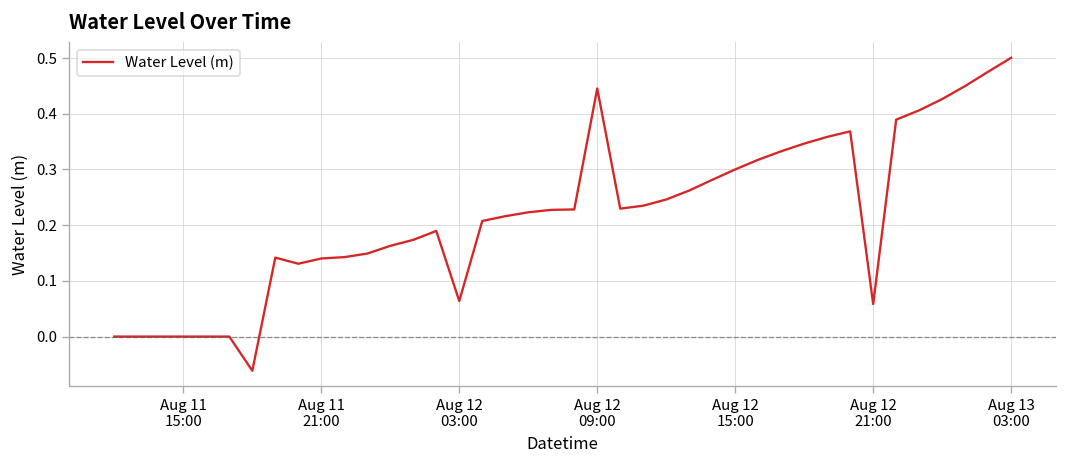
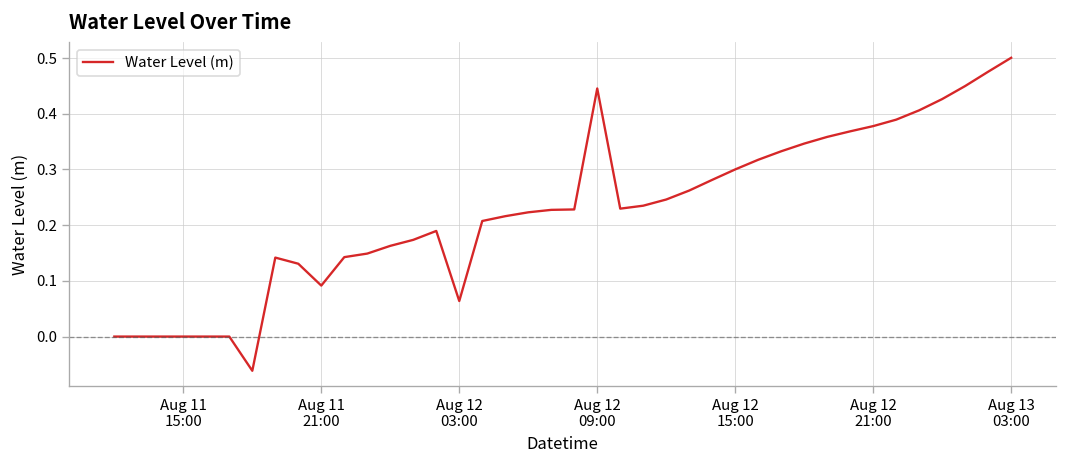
  {
    "Aug 11 15:00": 0.00,
-   "Aug 11 21:00": 0.14,
+   "Aug 11 21:00": 0.09,
    "Aug 12 03:00": 0.06,
    "Aug 12 09:00": 0.45,
    "Aug 12 15:00": 0.30,
-   "Aug 12 21:00": 0.06,
+   "Aug 12 21:00": 0.38,
    "Aug 13 03:00": 0.50
  }
